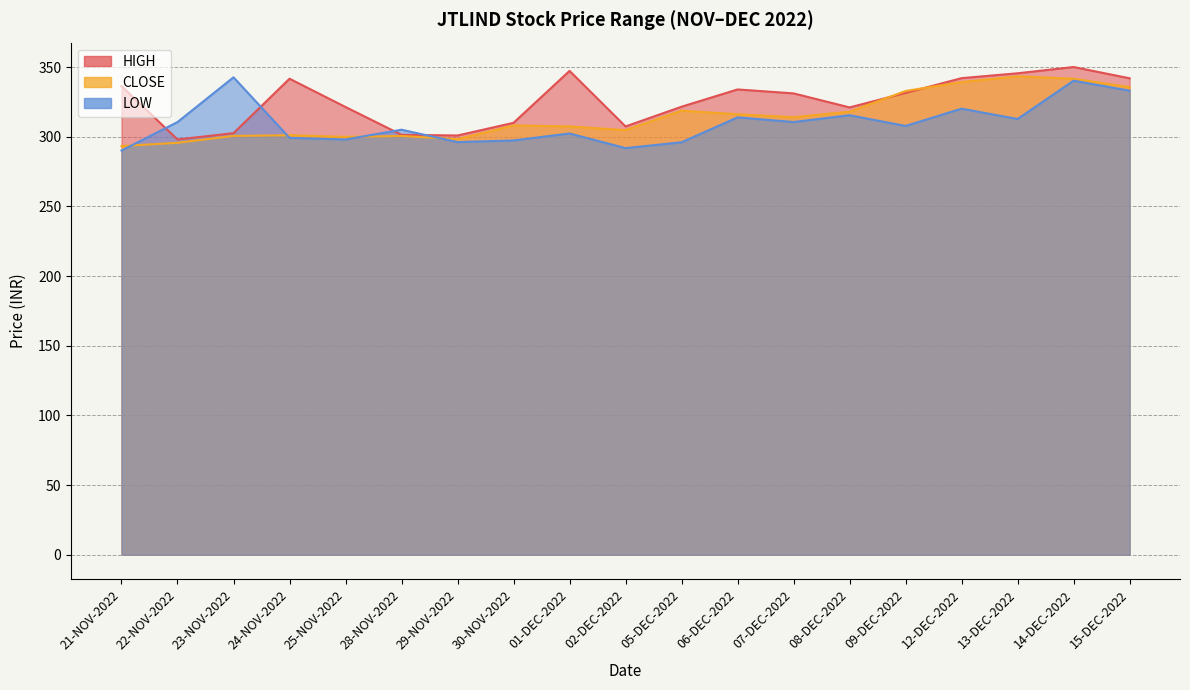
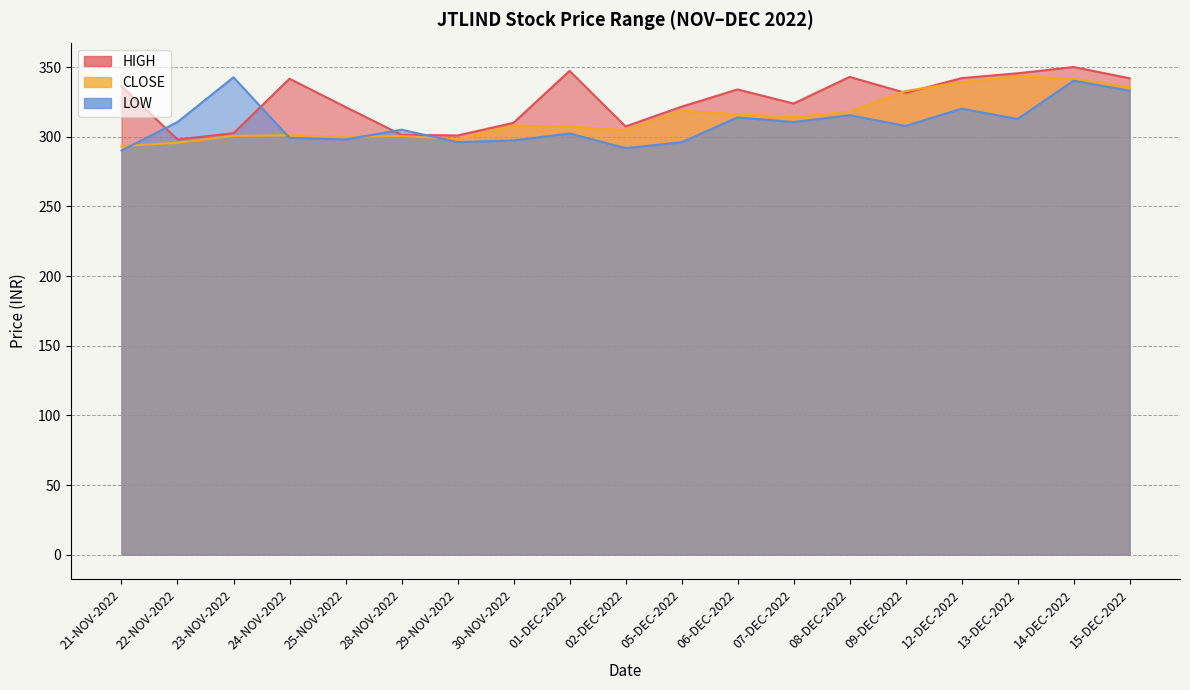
  {
    "HIGH": {
      "22-NOV-2022": 298,
      "23-NOV-2022": 303,
      "24-NOV-2022": 342,
      "25-NOV-2022": 321,
      "29-NOV-2022": 301,
      "30-NOV-2022": 310,
      "01-DEC-2022": 347,
      "02-DEC-2022": 307,
      "05-DEC-2022": 322,
      "06-DEC-2022": 334,
-     "07-DEC-2022": 331,
-     "08-DEC-2022": 321,
+     "07-DEC-2022": 324,
+     "08-DEC-2022": 343,
      "12-DEC-2022": 342,
      "13-DEC-2022": 346,
      "14-DEC-2022": 350,
      "15-DEC-2022": 342
    },
    "CLOSE": {
      "21-NOV-2022": 293,
      "22-NOV-2022": 296,
      "23-NOV-2022": 301,
      "24-NOV-2022": 301,
      "25-NOV-2022": 300,
      "29-NOV-2022": 298,
      "30-NOV-2022": 308,
      "01-DEC-2022": 307,
      "02-DEC-2022": 305,
      "05-DEC-2022": 319,
      "06-DEC-2022": 316,
      "07-DEC-2022": 314,
      "08-DEC-2022": 318,
      "12-DEC-2022": 339,
      "13-DEC-2022": 343,
      "15-DEC-2022": 336
    },
    "LOW": {
      "21-NOV-2022": 290,
      "22-NOV-2022": 310,
      "23-NOV-2022": 343,
      "24-NOV-2022": 299,
      "25-NOV-2022": 298,
      "28-NOV-2022": 305,
      "29-NOV-2022": 296,
      "30-NOV-2022": 297,
      "01-DEC-2022": 302,
      "02-DEC-2022": 292,
      "05-DEC-2022": 296,
      "06-DEC-2022": 314,
      "07-DEC-2022": 311,
      "08-DEC-2022": 315,
      "09-DEC-2022": 308,
      "12-DEC-2022": 320,
      "13-DEC-2022": 313,
      "15-DEC-2022": 333
    }
  }
